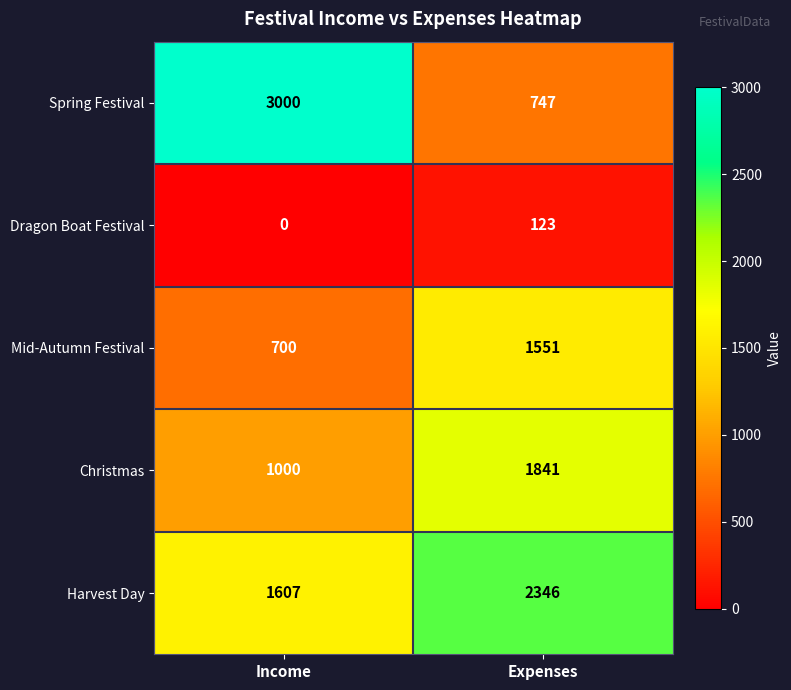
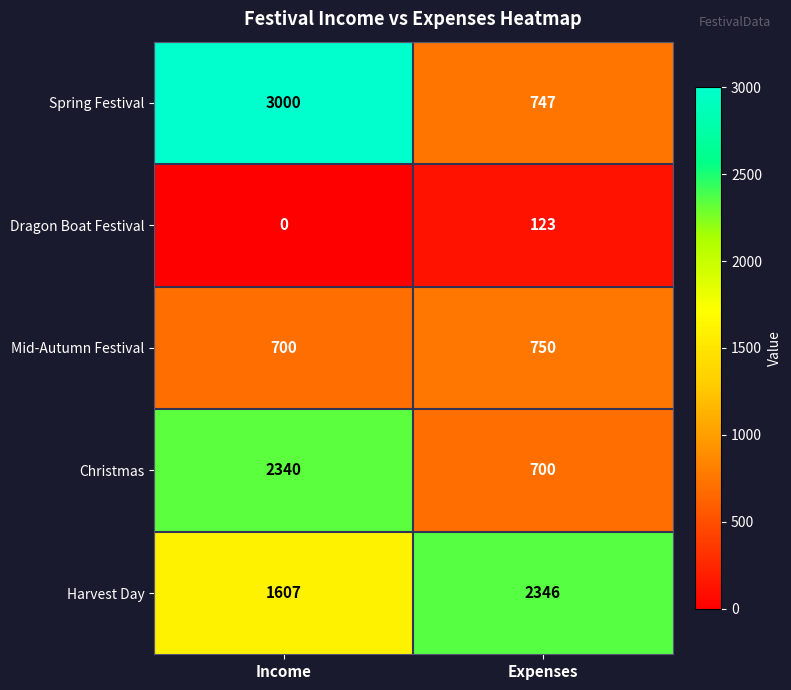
  {
    "Spring Festival": {
      "Income": 3000,
      "Expenses": 747
    },
    "Dragon Boat Festival": {
      "Income": 0,
      "Expenses": 123
    },
    "Mid-Autumn Festival": {
      "Income": 700,
-     "Expenses": 1551
+     "Expenses": 750
    },
    "Christmas": {
-     "Income": 1000,
-     "Expenses": 1841
+     "Income": 2340,
+     "Expenses": 700
    },
    "Harvest Day": {
      "Income": 1607,
      "Expenses": 2346
    }
  }
